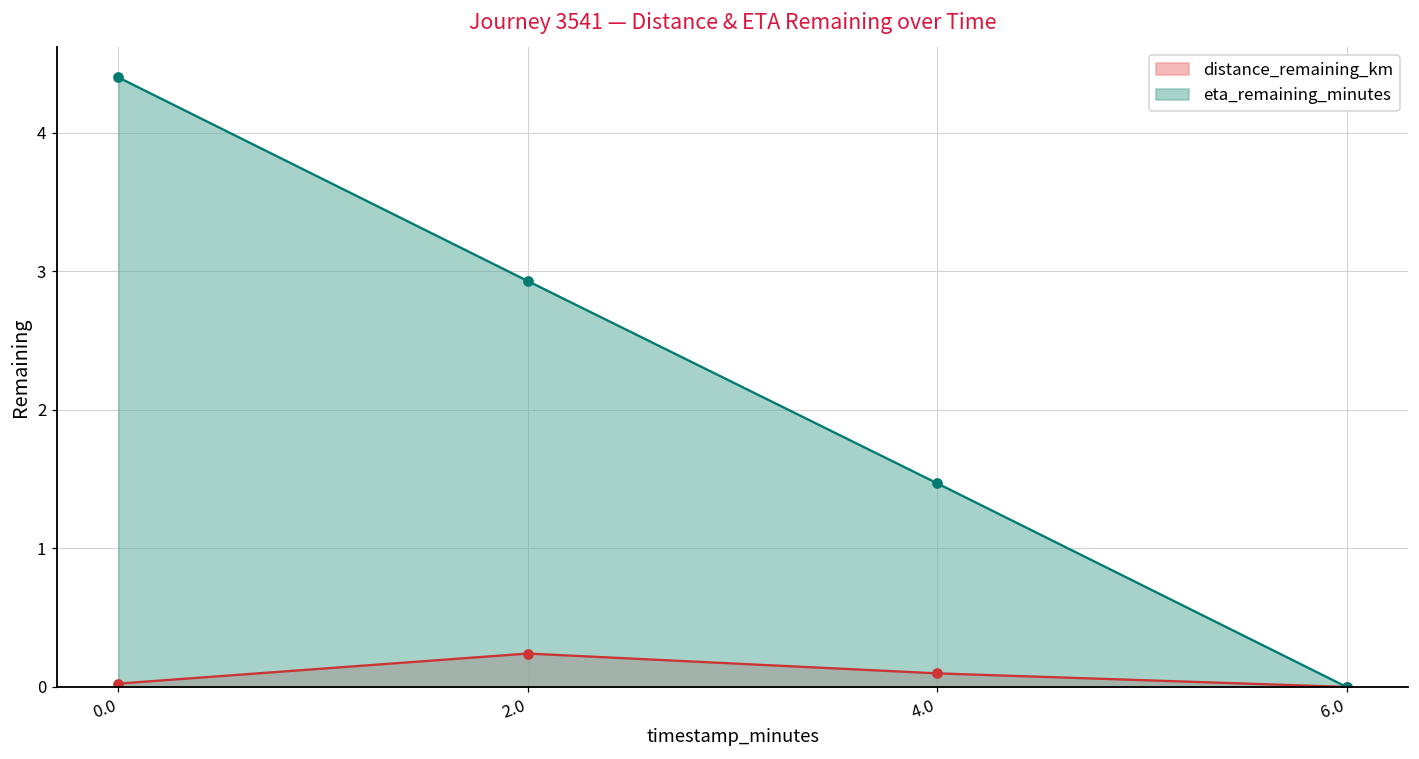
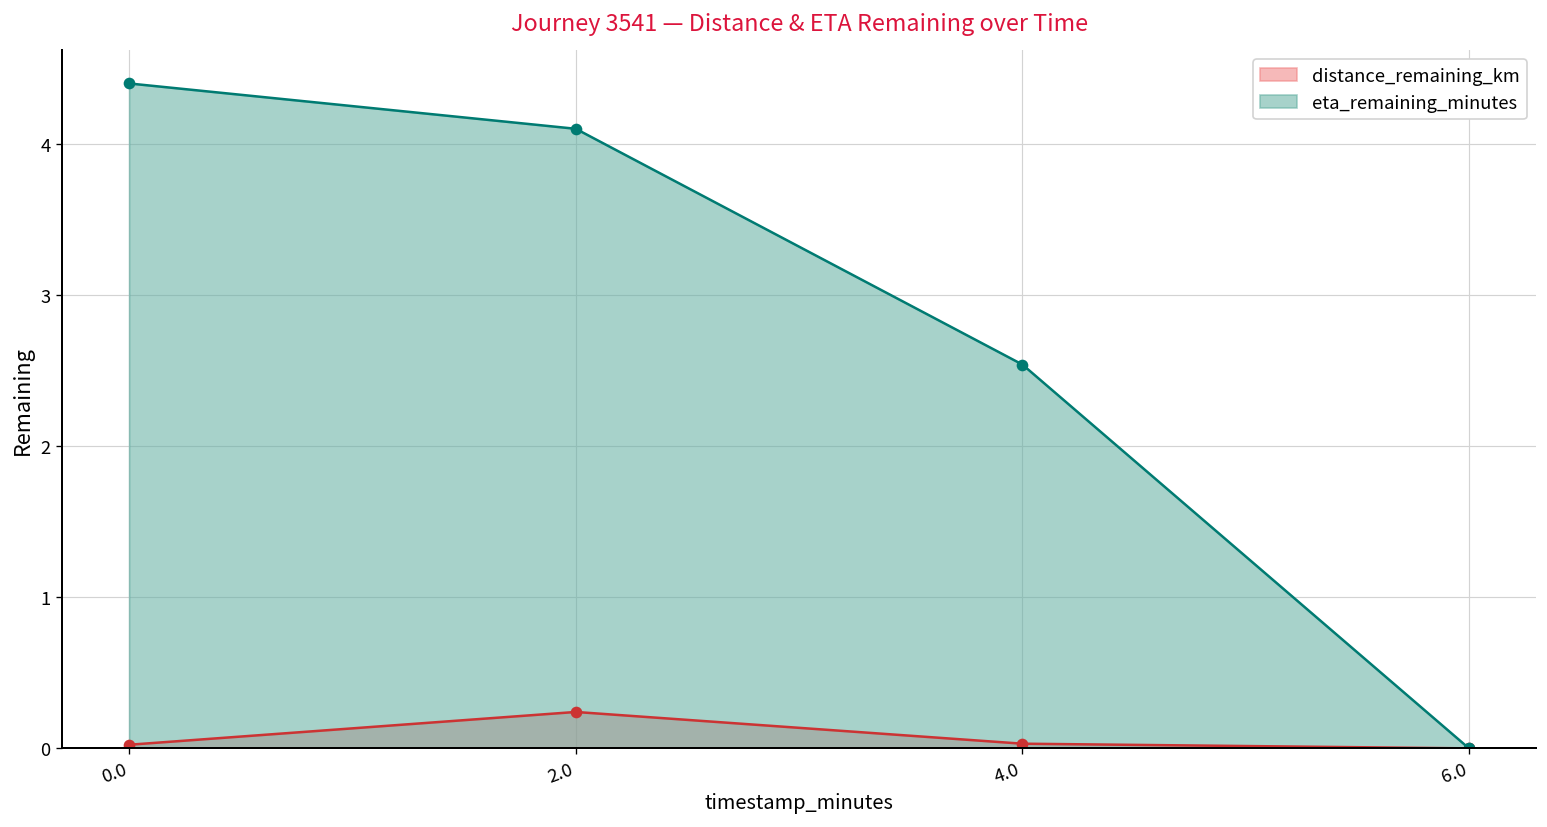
  {
    "distance_remaining_km": {
      "0.0": 0.02,
      "2.0": 0.24,
-     "4.0": 0.10
+     "4.0": 0.03
    },
    "eta_remaining_minutes": {
      "0.0": 4.40,
-     "2.0": 2.93,
-     "4.0": 1.47
+     "2.0": 4.10,
+     "4.0": 2.54
    }
  }
